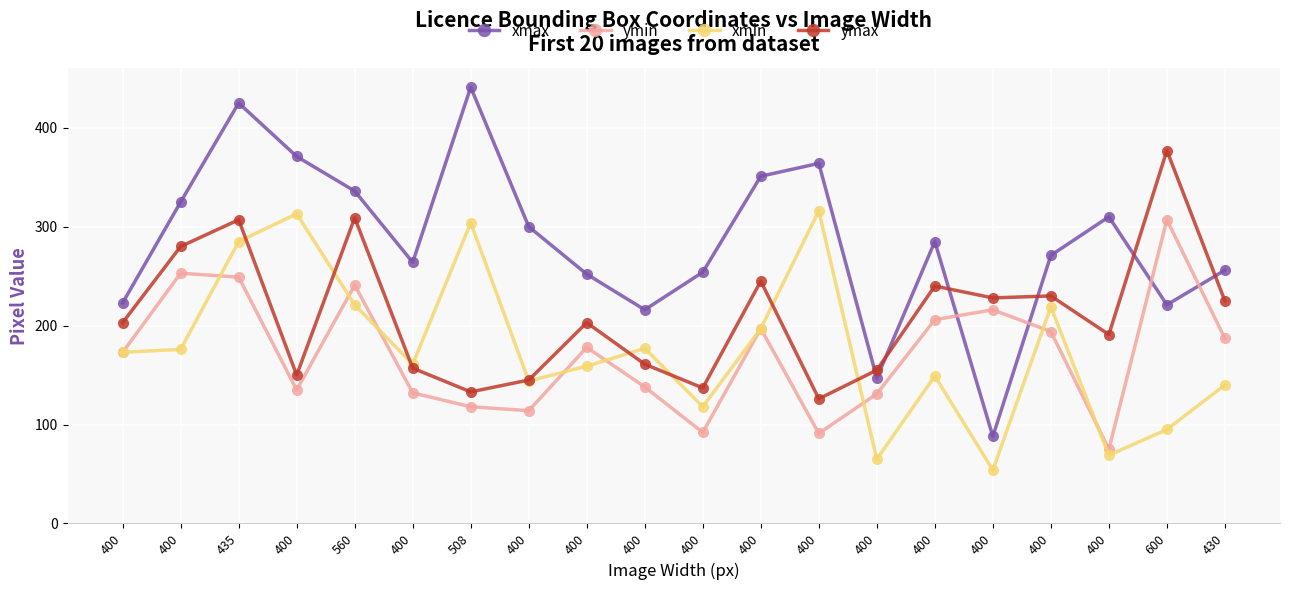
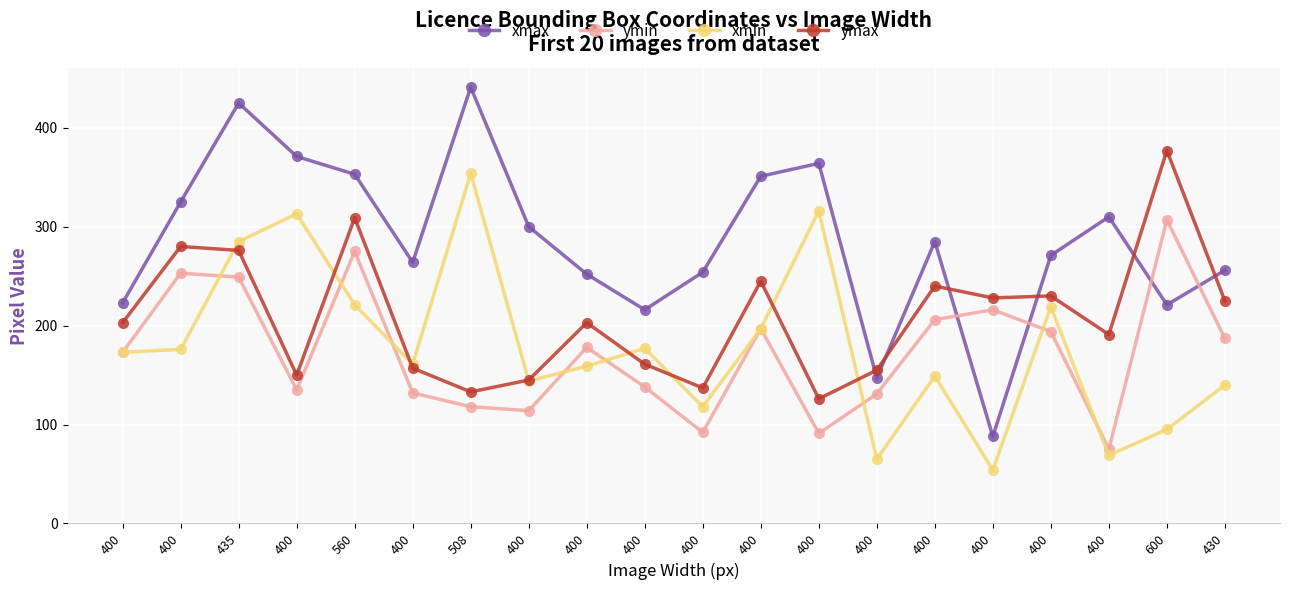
  {
    "xmax": {
      "435": 430,
-     "560": 340,
+     "560": 350,
      "508": 440,
      "600": 220,
      "430": 260
    },
    "ymin": {
      "435": 250,
-     "560": 240,
+     "560": 280,
      "508": 120,
      "600": 310,
      "430": 190
    },
    "xmin": {
      "435": 290,
      "560": 220,
-     "508": 300,
+     "508": 350,
      "600": 100,
      "430": 140
    },
    "ymax": {
-     "435": 310,
+     "435": 280,
      "560": 310,
      "508": 130,
      "600": 380,
      "430": 230
    }
  }
